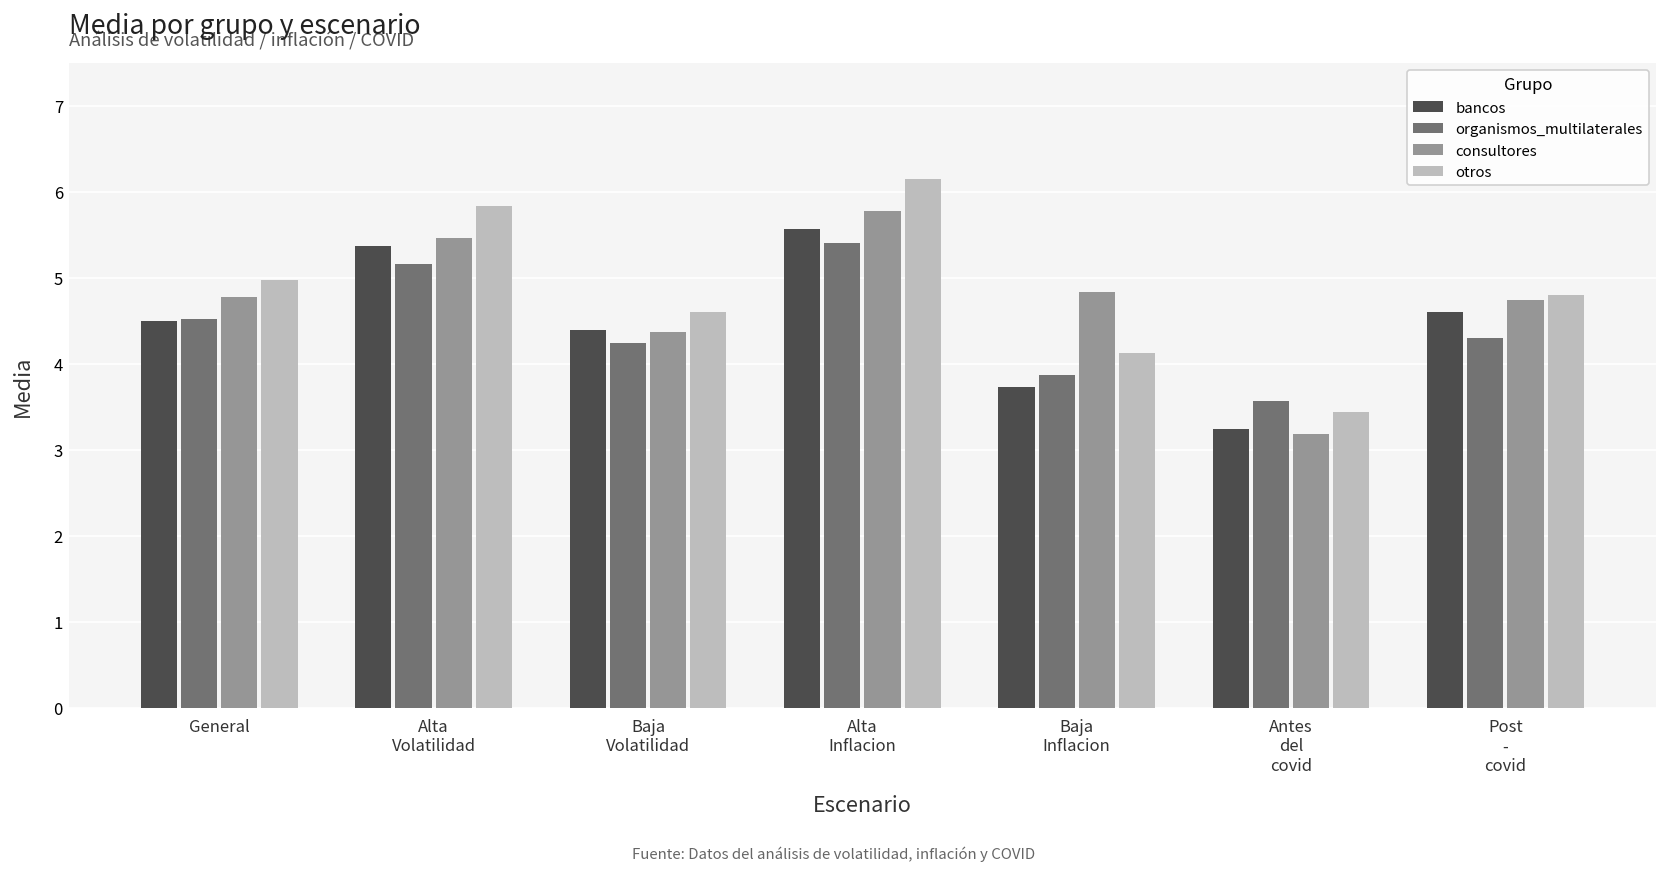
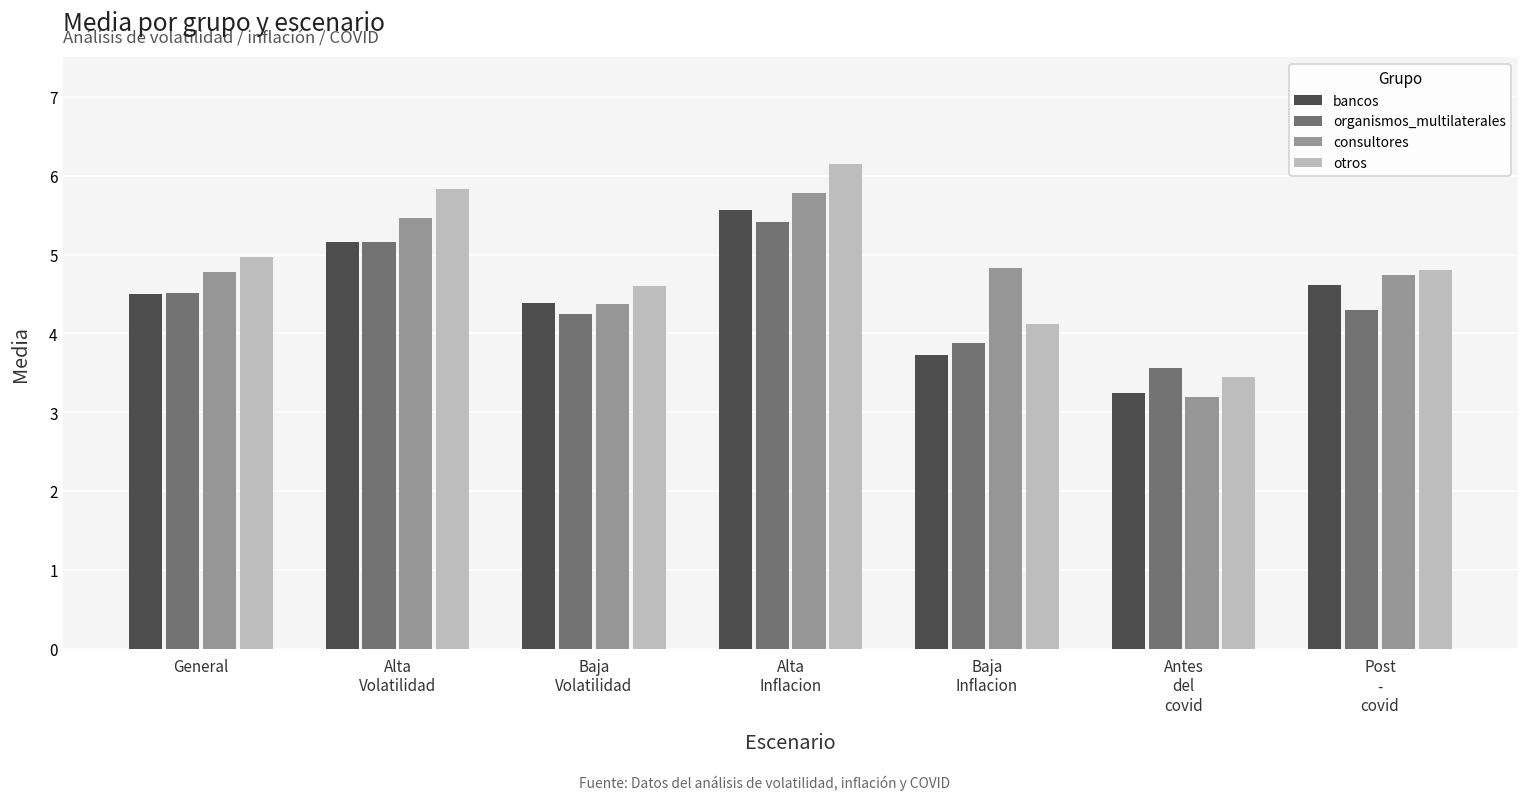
  {
    "bancos": {
      "General": 4.5,
-     "Alta Volatilidad": 5.4,
+     "Alta Volatilidad": 5.2,
      "Baja Volatilidad": 4.4,
      "Alta Inflacion": 5.6,
      "Baja Inflacion": 3.7,
      "Antes del covid": 3.2,
      "Post - covid": 4.6
    },
    "organismos_multilaterales": {
      "General": 4.5,
      "Alta Volatilidad": 5.2,
      "Baja Volatilidad": 4.2,
      "Alta Inflacion": 5.4,
      "Baja Inflacion": 3.9,
      "Antes del covid": 3.6,
      "Post - covid": 4.3
    },
    "consultores": {
      "General": 4.8,
      "Alta Volatilidad": 5.5,
      "Baja Volatilidad": 4.4,
      "Alta Inflacion": 5.8,
      "Baja Inflacion": 4.8,
      "Antes del covid": 3.2,
      "Post - covid": 4.7
    },
    "otros": {
      "General": 5.0,
      "Alta Volatilidad": 5.8,
      "Baja Volatilidad": 4.6,
      "Alta Inflacion": 6.1,
      "Baja Inflacion": 4.1,
      "Antes del covid": 3.4,
      "Post - covid": 4.8
    }
  }
